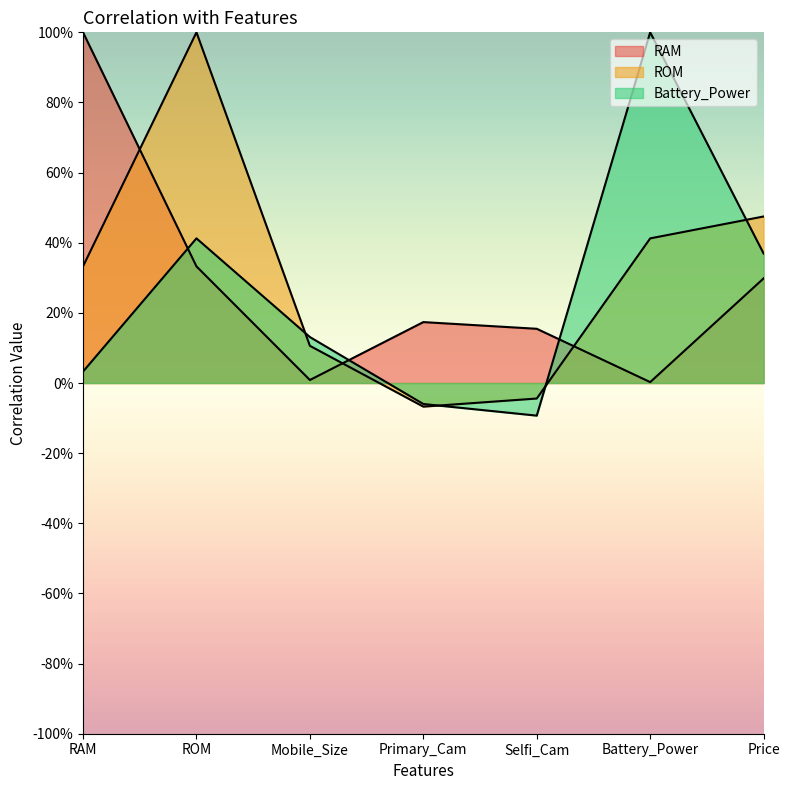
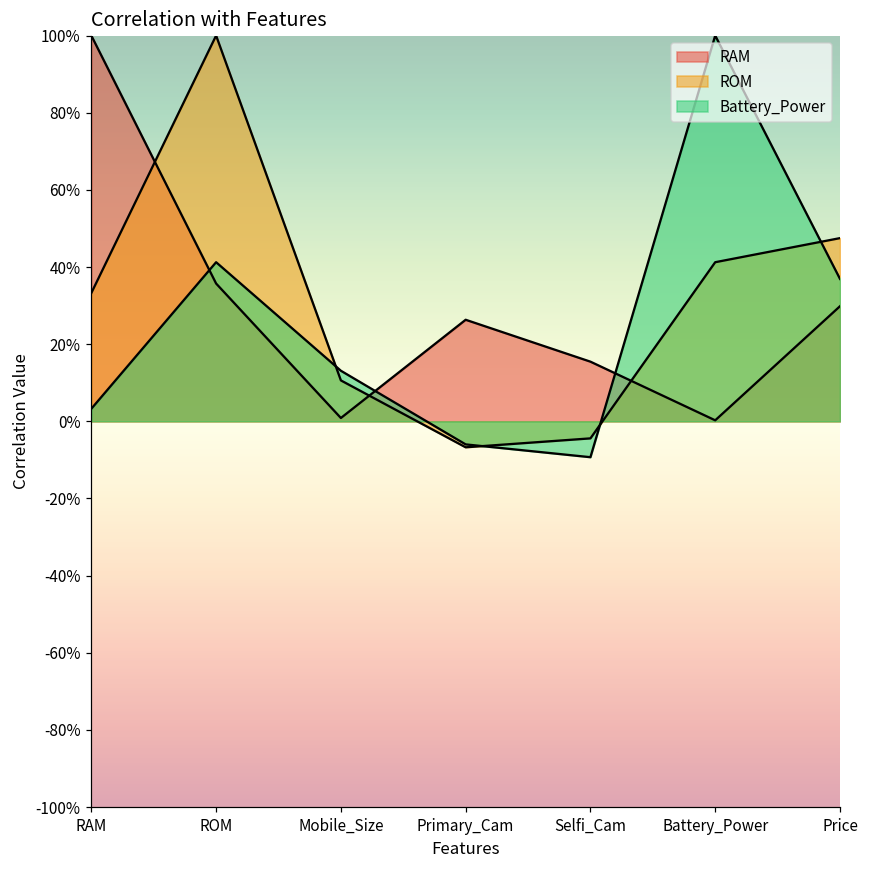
  {
    "RAM": {
      "RAM": "100%",
-     "ROM": "33%",
+     "ROM": "36%",
      "Mobile_Size": "1%",
-     "Primary_Cam": "17%",
+     "Primary_Cam": "26%",
      "Selfi_Cam": "15%",
      "Battery_Power": "0%",
      "Price": "30%"
    }
  }
